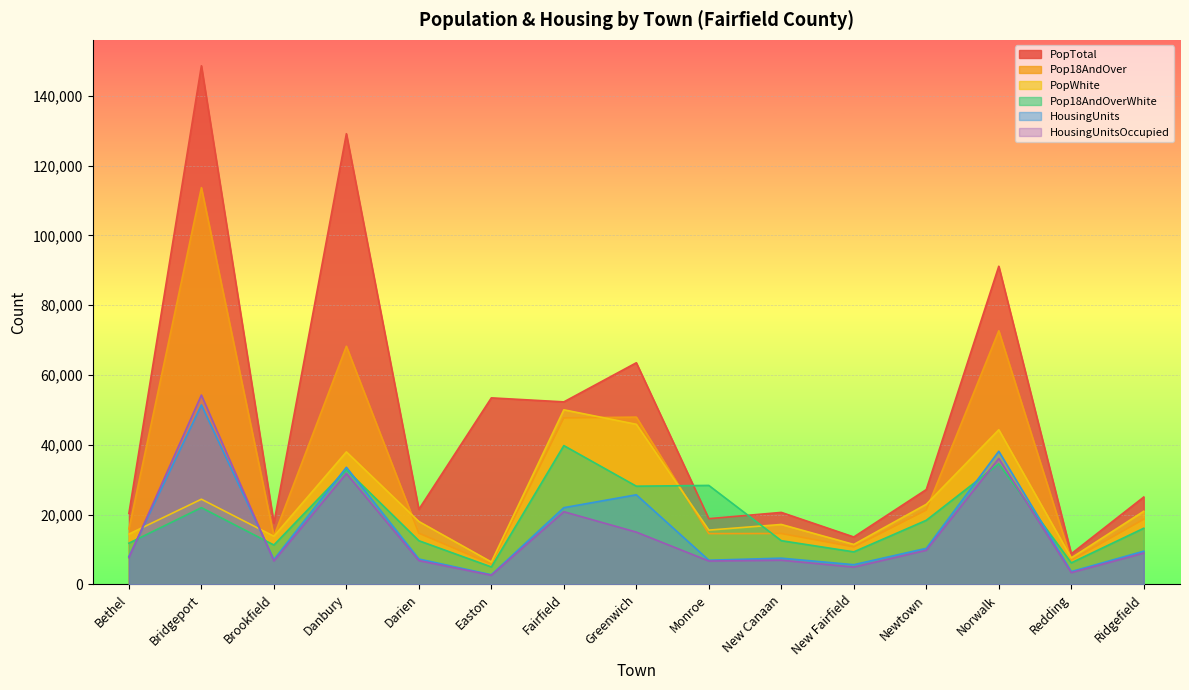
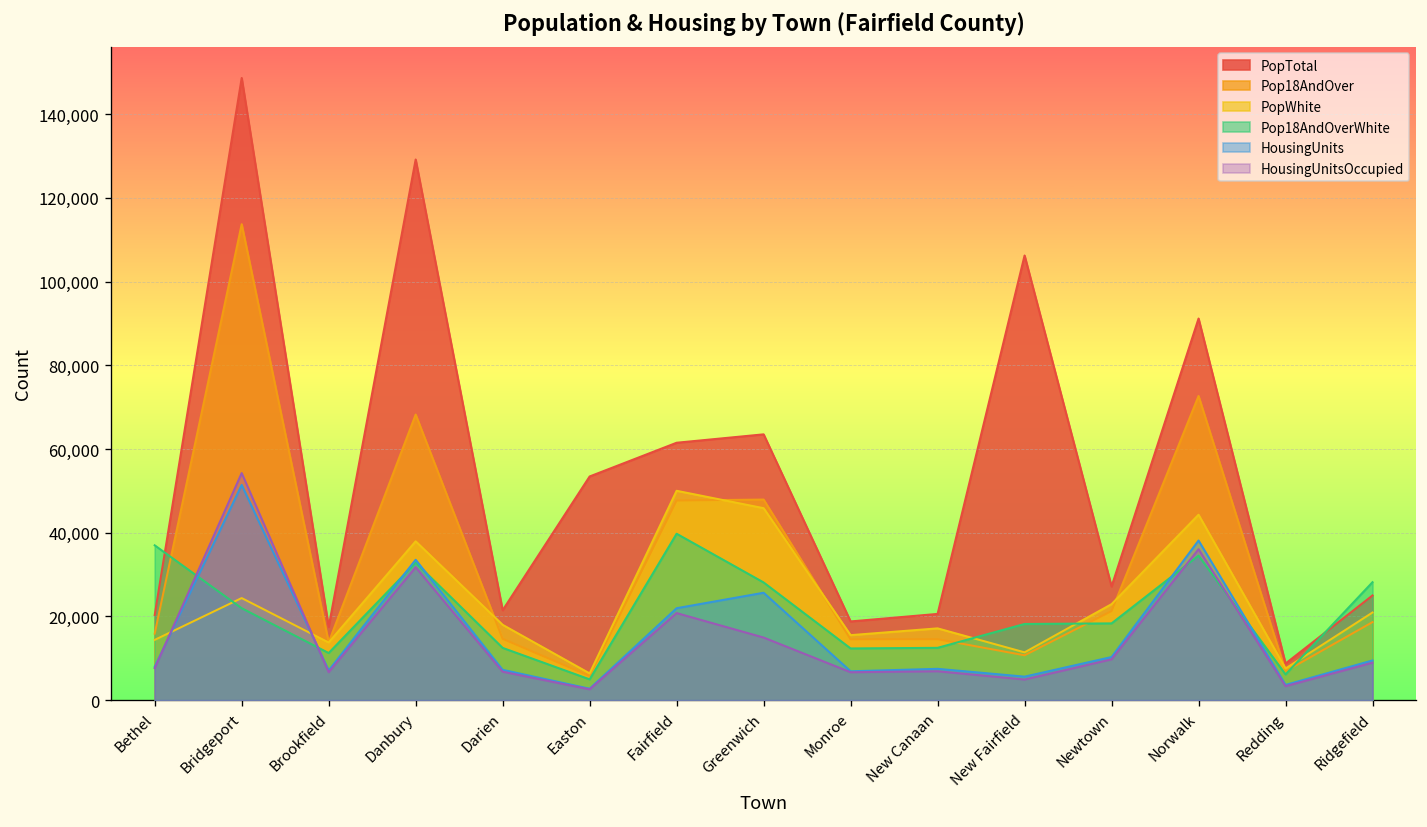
  {
    "PopTotal": {
      "Bethel": "20,000",
      "Bridgeport": "149,000",
      "Brookfield": "18,000",
      "Danbury": "129,000",
      "Darien": "21,000",
      "Easton": "53,000",
-     "Fairfield": "52,000",
+     "Fairfield": "62,000",
      "Greenwich": "64,000",
      "Monroe": "19,000",
      "New Canaan": "21,000",
-     "New Fairfield": "14,000",
+     "New Fairfield": "106,000",
      "Newtown": "27,000",
      "Norwalk": "91,000",
      "Redding": "9,000",
      "Ridgefield": "25,000"
    },
    "Pop18AndOverWhite": {
-     "Bethel": "12,000",
+     "Bethel": "37,000",
      "Bridgeport": "22,000",
      "Brookfield": "11,000",
      "Darien": "13,000",
      "Easton": "5,000",
      "Fairfield": "40,000",
      "Greenwich": "28,000",
-     "Monroe": "28,000",
+     "Monroe": "12,000",
      "New Canaan": "13,000",
-     "New Fairfield": "9,000",
+     "New Fairfield": "18,000",
      "Newtown": "18,000",
      "Norwalk": "35,000",
      "Redding": "6,000",
-     "Ridgefield": "16,000"
+     "Ridgefield": "28,000"
    },
    "HousingUnits": {
      "Bridgeport": "51,000",
      "Fairfield": "22,000",
      "Greenwich": "26,000",
      "Norwalk": "38,000"
    },
    "HousingUnitsOccupied": {
      "Bridgeport": "54,000",
      "Danbury": "32,000",
      "Fairfield": "21,000",
      "Greenwich": "15,000",
      "Norwalk": "36,000"
    }
  }
